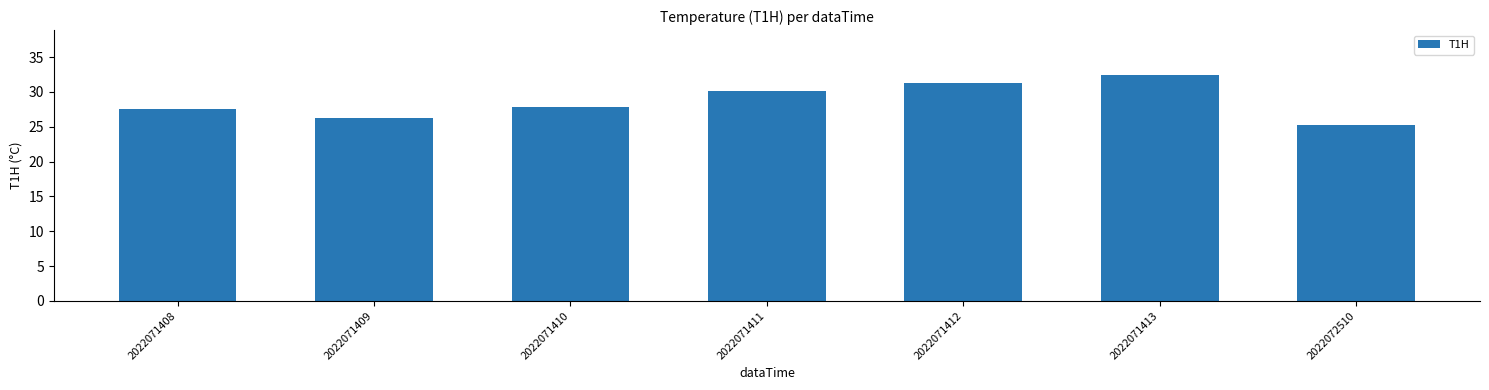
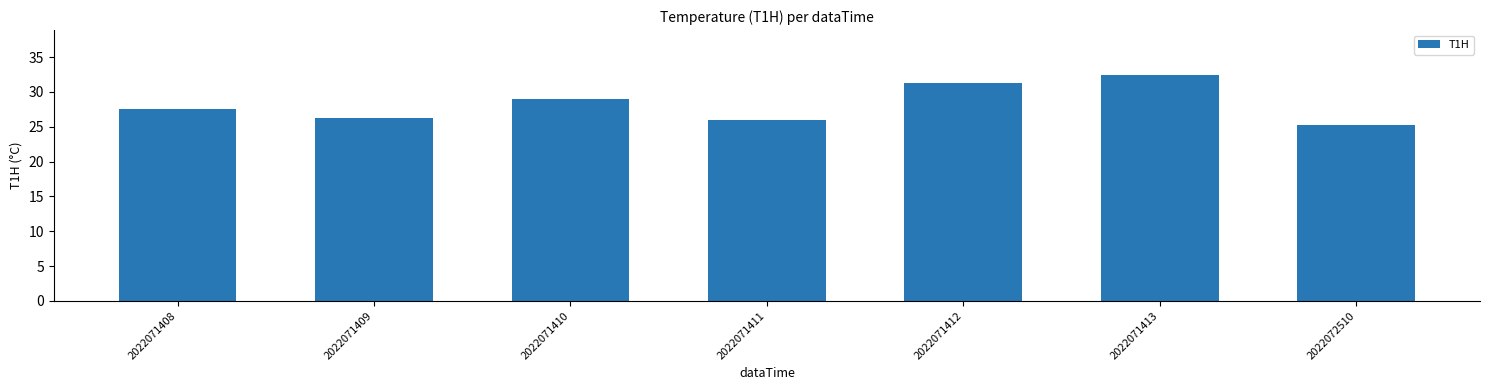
  {
    "2022071408": 28,
    "2022071409": 26,
-   "2022071410": 28,
-   "2022071411": 30,
+   "2022071410": 29,
+   "2022071411": 26,
    "2022071412": 31,
    "2022071413": 32,
    "2022072510": 25
  }
